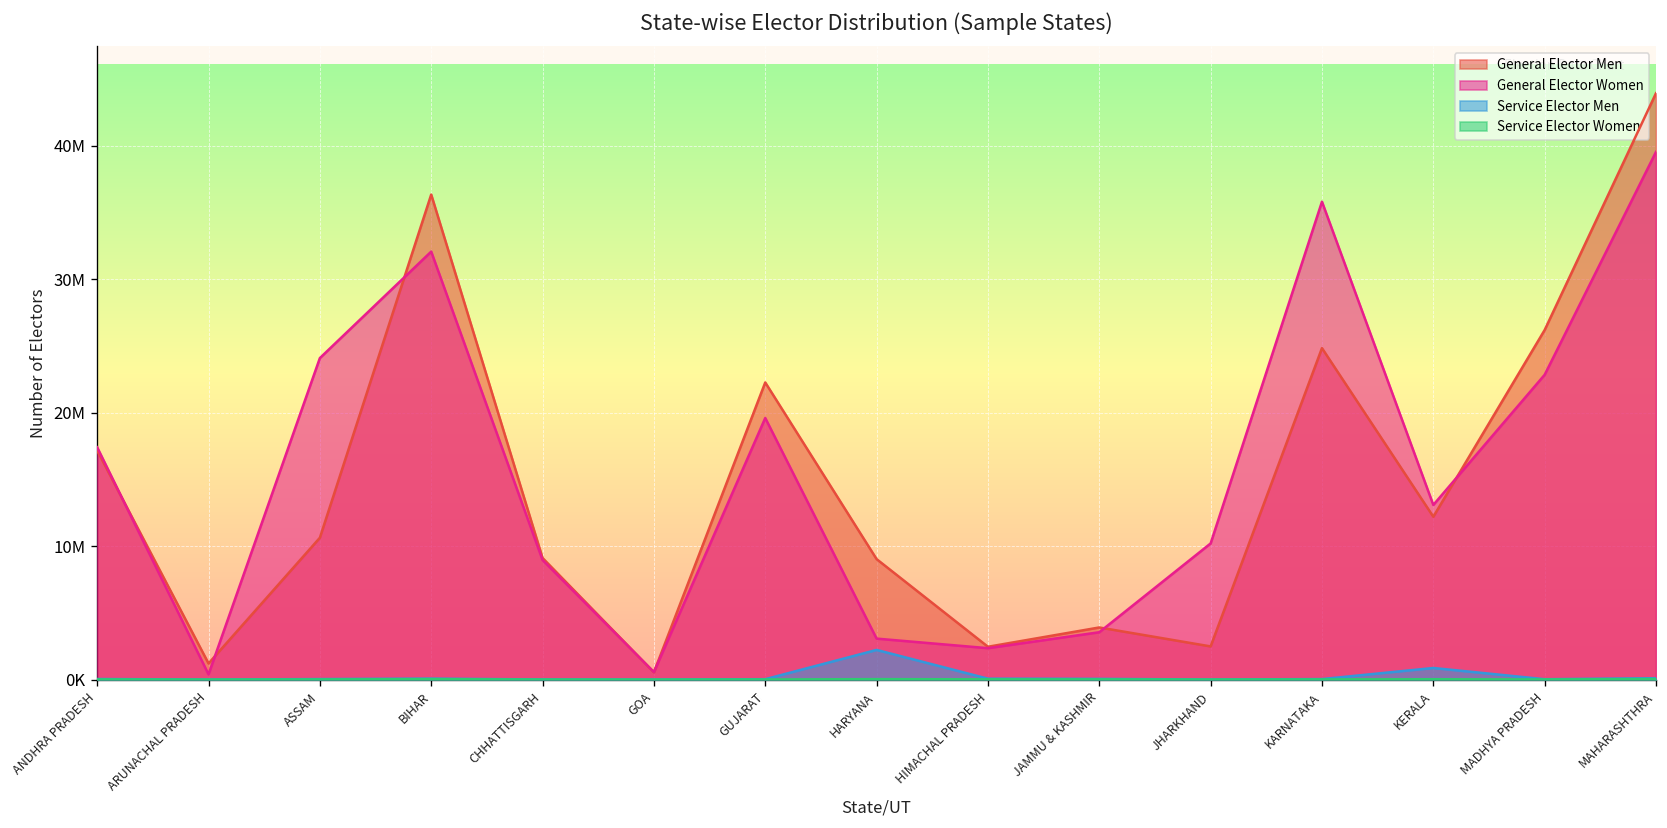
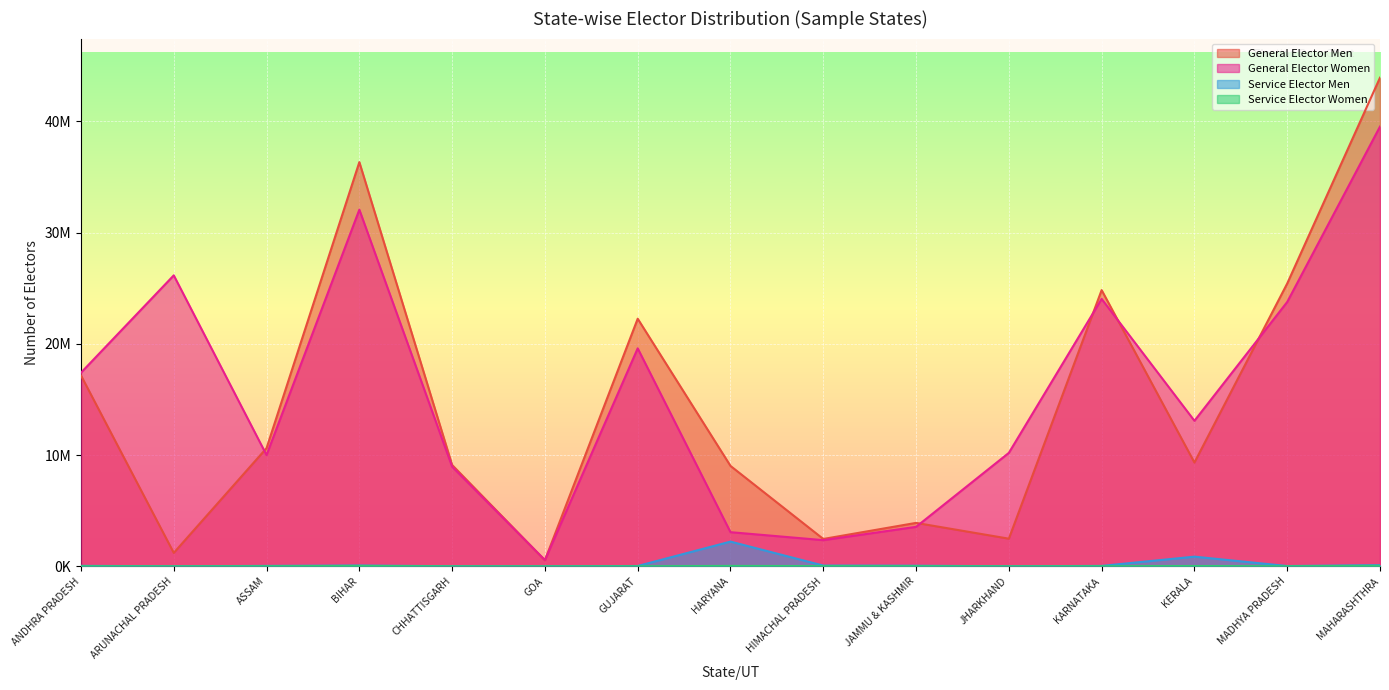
  {
    "General Elector Men": {
      "ANDHRA PRADESH": 17200000,
      "ARUNACHAL PRADESH": 1200000,
      "ASSAM": 10600000,
      "BIHAR": 36300000,
      "GUJARAT": 22300000,
      "HARYANA": 9000000,
      "JAMMU & KASHMIR": 3900000,
      "JHARKHAND": 2500000,
      "KARNATAKA": 24800000,
-     "KERALA": 12200000,
-     "MADHYA PRADESH": 26200000,
+     "KERALA": 9300000,
+     "MADHYA PRADESH": 25400000,
      "MAHARASHTHRA": 43900000
    },
    "General Elector Women": {
      "ANDHRA PRADESH": 17400000,
-     "ARUNACHAL PRADESH": 400000,
-     "ASSAM": 24100000,
+     "ARUNACHAL PRADESH": 26200000,
+     "ASSAM": 10000000,
      "BIHAR": 32100000,
      "GUJARAT": 19600000,
      "HARYANA": 3100000,
      "JAMMU & KASHMIR": 3500000,
      "JHARKHAND": 10200000,
-     "KARNATAKA": 35800000,
+     "KARNATAKA": 24000000,
      "KERALA": 13100000,
-     "MADHYA PRADESH": 22800000,
+     "MADHYA PRADESH": 23800000,
      "MAHARASHTHRA": 39500000
    },
    "Service Elector Men": {
      "HARYANA": 2200000,
      "KERALA": 900000
    },
    "Service Elector Women": {
      "HARYANA": 0,
      "KERALA": 0
    }
  }
